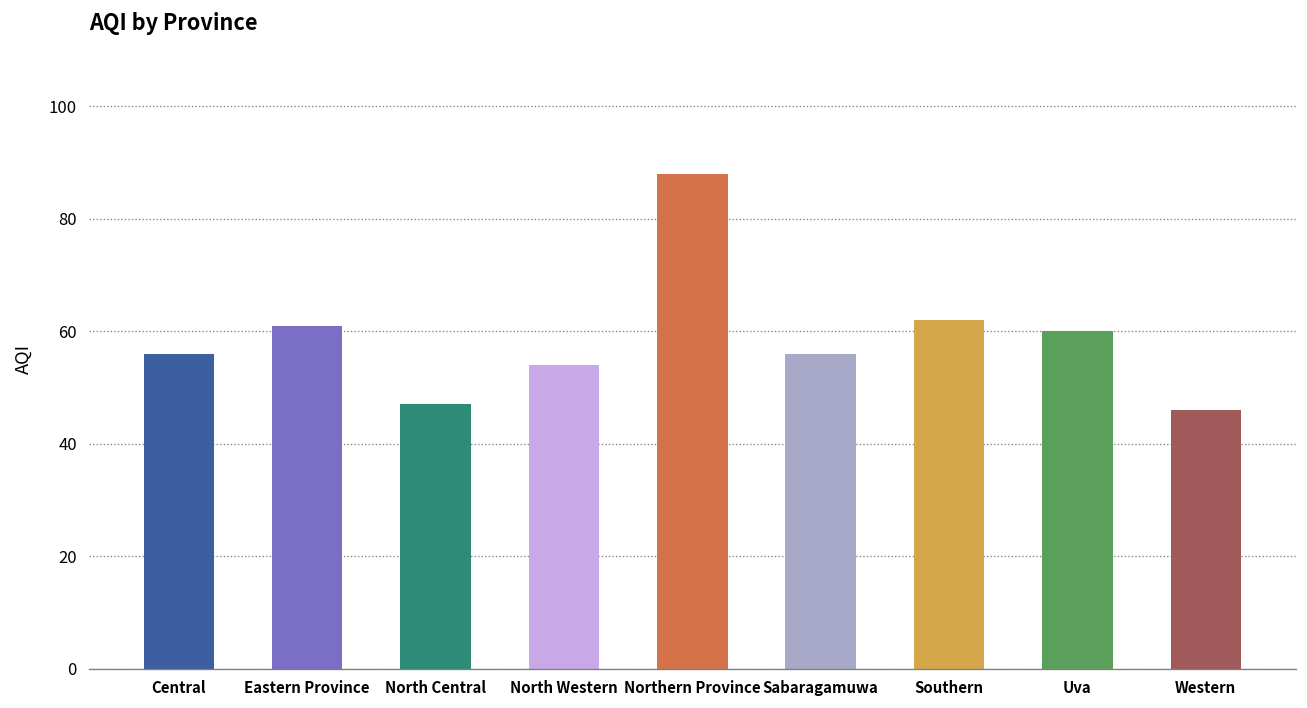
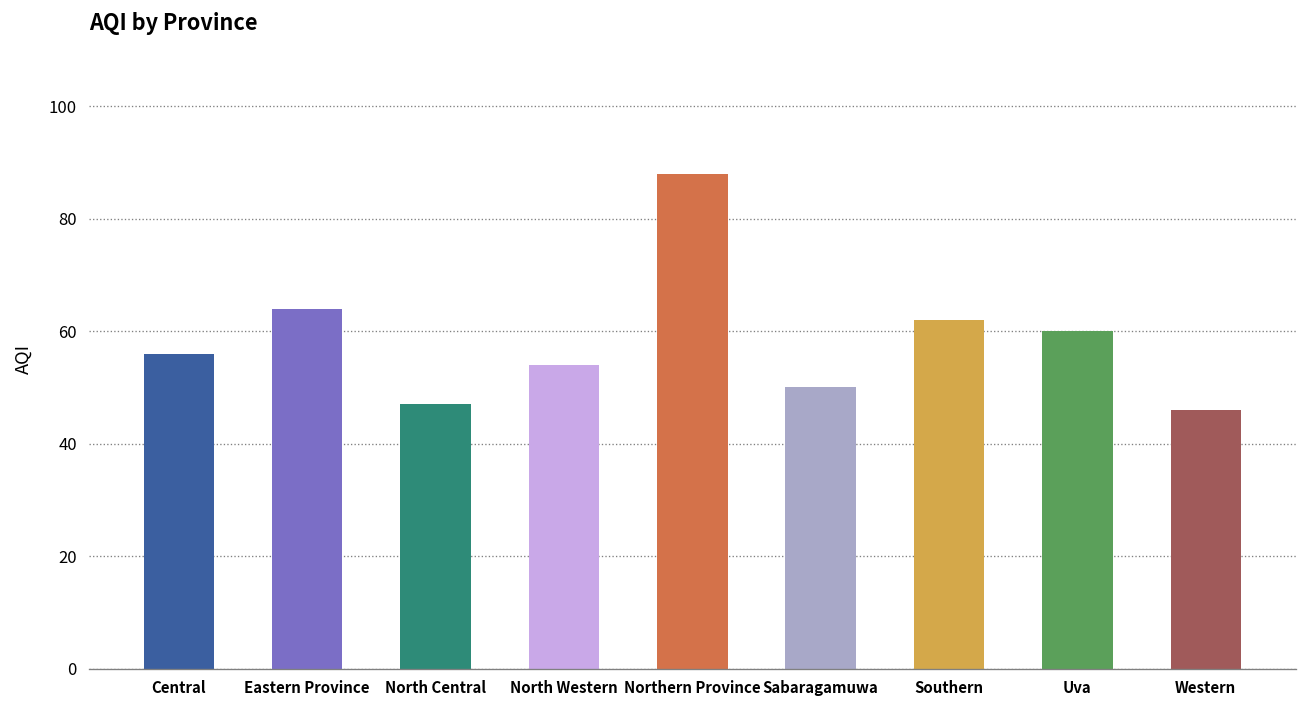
  {
    "Central": 56,
-   "Eastern Province": 61,
+   "Eastern Province": 64,
    "North Central": 47,
    "North Western": 54,
    "Northern Province": 88,
-   "Sabaragamuwa": 56,
+   "Sabaragamuwa": 50,
    "Southern": 62,
    "Uva": 60,
    "Western": 46
  }
